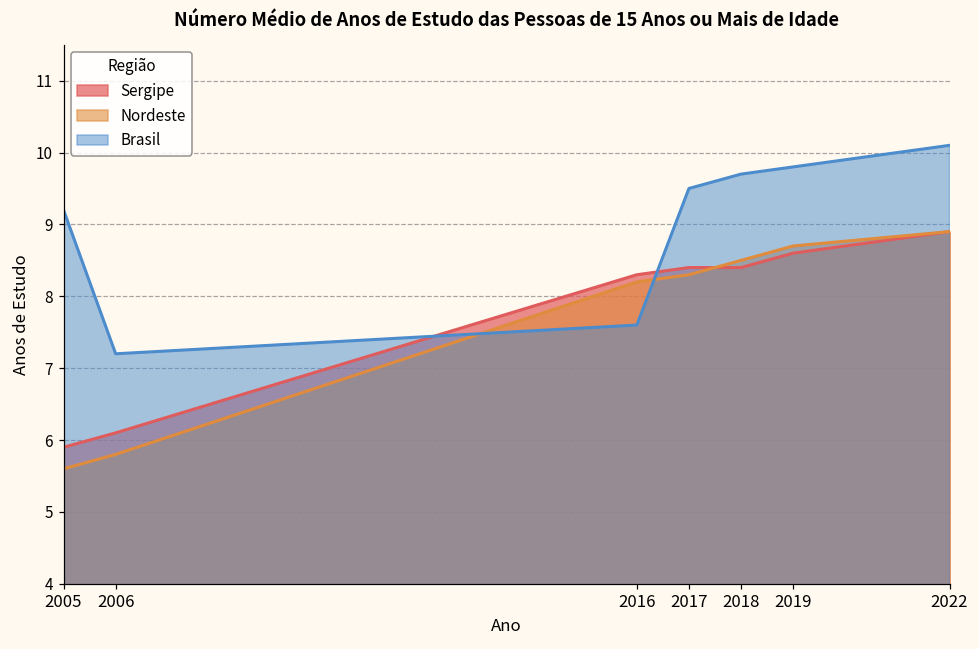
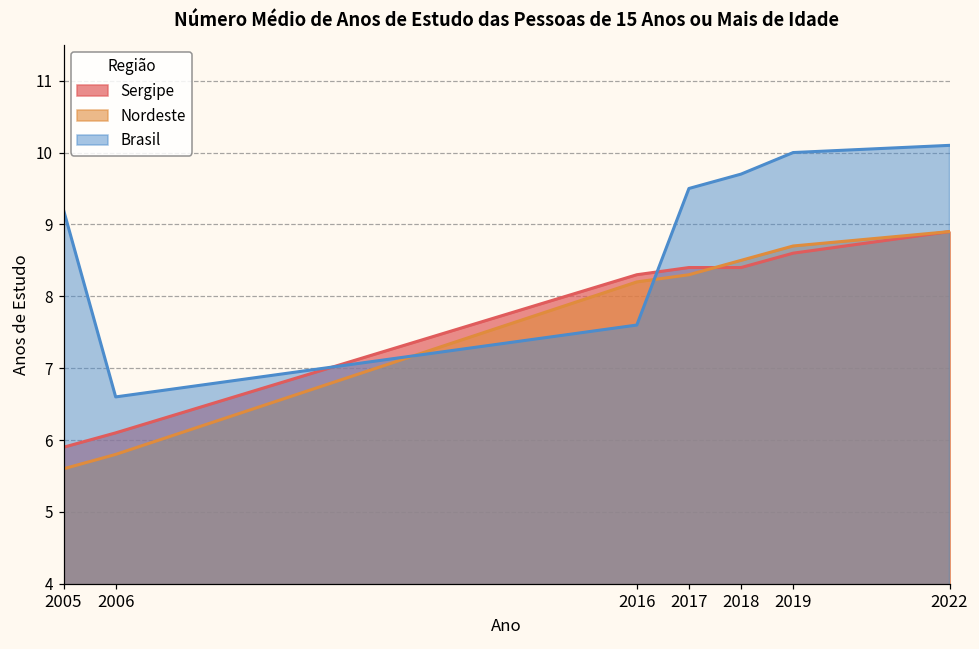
  {
    "Brasil": {
      "2005": 9.2,
-     "2006": 7.2,
+     "2006": 6.6,
      "2016": 7.6,
      "2017": 9.5,
      "2018": 9.7,
-     "2019": 9.8,
+     "2019": 10.0,
      "2022": 10.1
    }
  }
